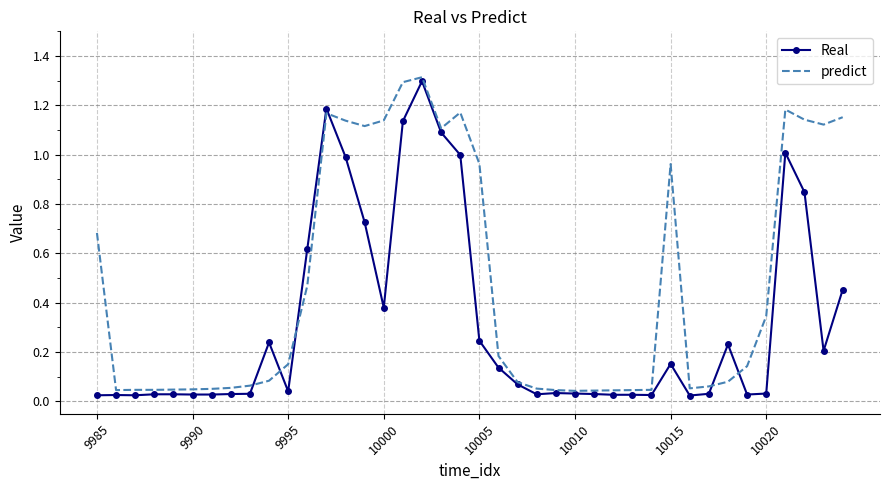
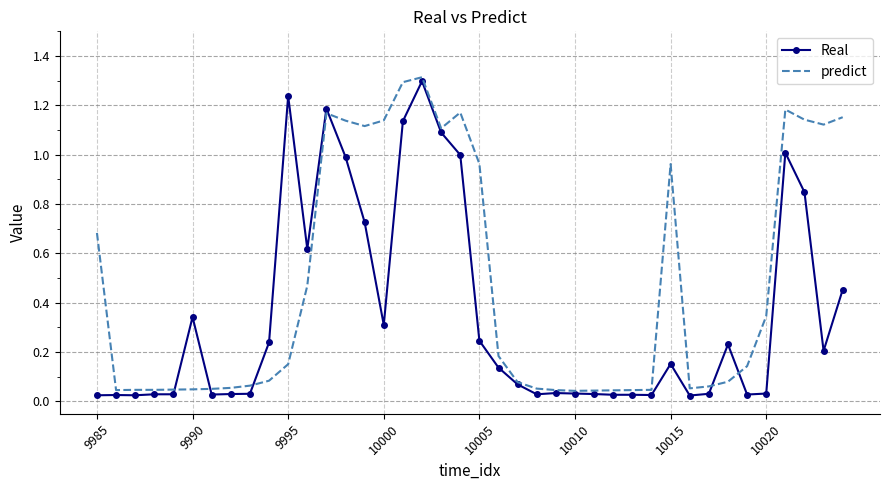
  {
    "Real": {
      "9985": 0.03,
-     "9990": 0.03,
-     "9995": 0.04,
-     "10000": 0.38,
+     "9990": 0.34,
+     "9995": 1.24,
+     "10000": 0.31,
      "10005": 0.25,
      "10010": 0.03,
      "10015": 0.15,
      "10020": 0.03
    },
    "predict": {
      "9985": 0.68,
      "9990": 0.05,
      "9995": 0.15,
      "10000": 1.14,
      "10005": 0.96,
      "10010": 0.04,
      "10015": 0.96,
      "10020": 0.35
    }
  }
